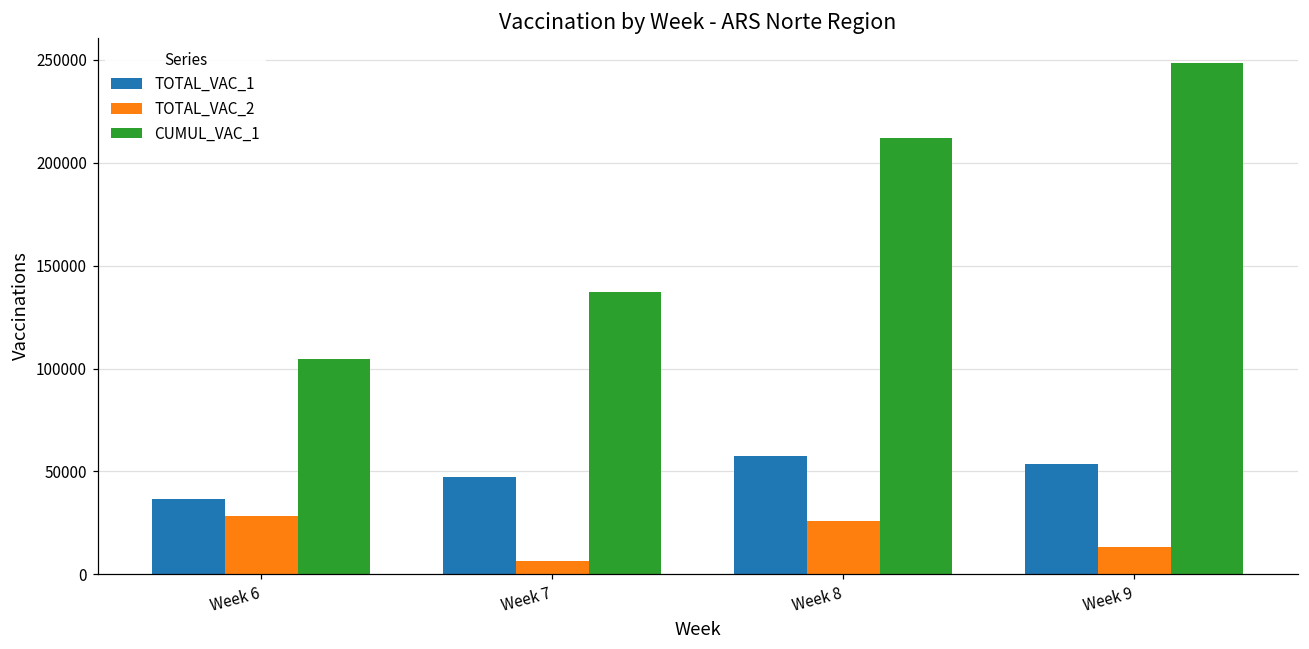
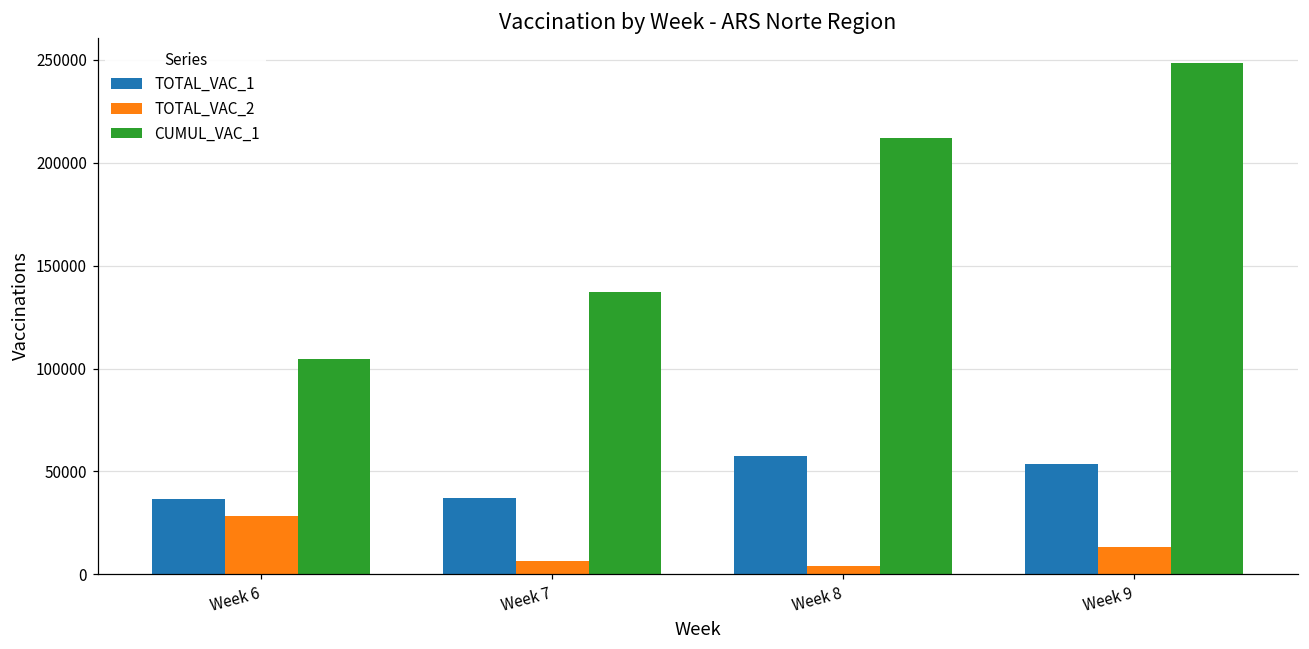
  {
    "TOTAL_VAC_1": {
      "Week 6": 37000,
-     "Week 7": 47000,
+     "Week 7": 37000,
      "Week 8": 57000,
      "Week 9": 53000
    },
    "TOTAL_VAC_2": {
      "Week 6": 28000,
      "Week 7": 7000,
-     "Week 8": 26000,
+     "Week 8": 4000,
      "Week 9": 14000
    },
    "CUMUL_VAC_1": {
      "Week 6": 105000,
      "Week 7": 137000,
      "Week 8": 212000,
      "Week 9": 248000
    }
  }
